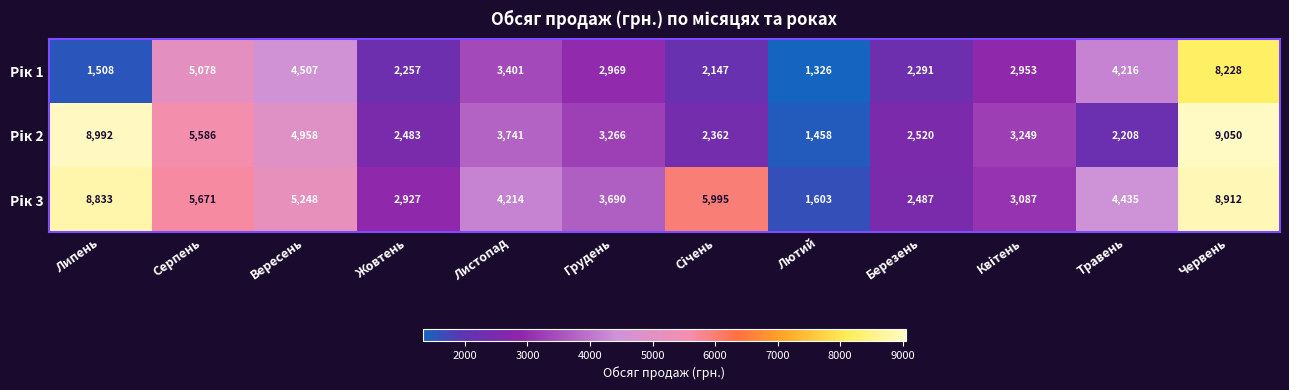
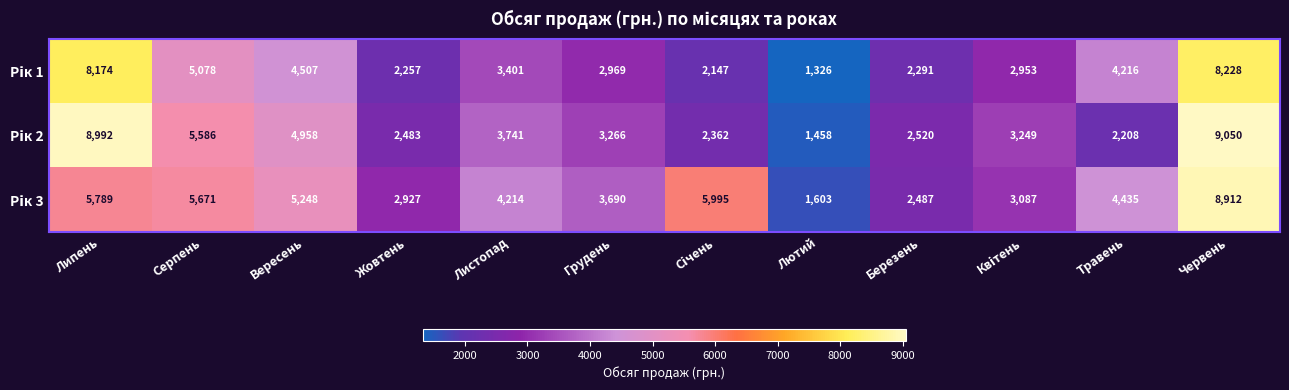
  {
    "Рік 1": {
-     "Липень": "1,508",
+     "Липень": "8,174",
      "Серпень": "5,078",
      "Вересень": "4,507",
      "Жовтень": "2,257",
      "Листопад": "3,401",
      "Грудень": "2,969",
      "Січень": "2,147",
      "Лютий": "1,326",
      "Березень": "2,291",
      "Квітень": "2,953",
      "Травень": "4,216",
      "Червень": "8,228"
    },
    "Рік 2": {
      "Липень": "8,992",
      "Серпень": "5,586",
      "Вересень": "4,958",
      "Жовтень": "2,483",
      "Листопад": "3,741",
      "Грудень": "3,266",
      "Січень": "2,362",
      "Лютий": "1,458",
      "Березень": "2,520",
      "Квітень": "3,249",
      "Травень": "2,208",
      "Червень": "9,050"
    },
    "Рік 3": {
-     "Липень": "8,833",
+     "Липень": "5,789",
      "Серпень": "5,671",
      "Вересень": "5,248",
      "Жовтень": "2,927",
      "Листопад": "4,214",
      "Грудень": "3,690",
      "Січень": "5,995",
      "Лютий": "1,603",
      "Березень": "2,487",
      "Квітень": "3,087",
      "Травень": "4,435",
      "Червень": "8,912"
    }
  }
